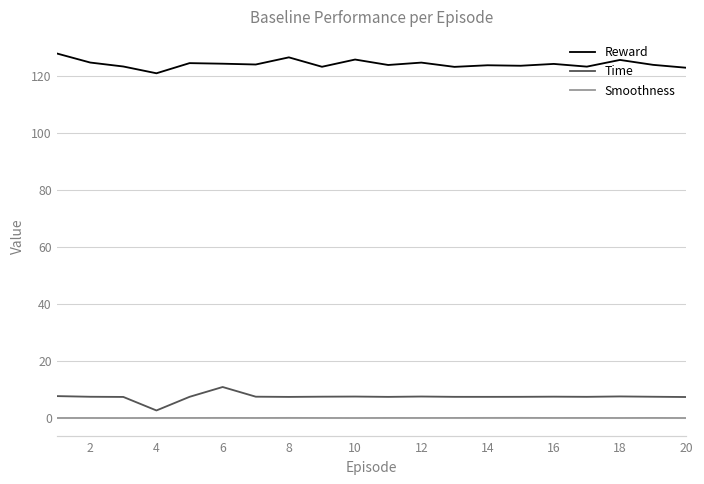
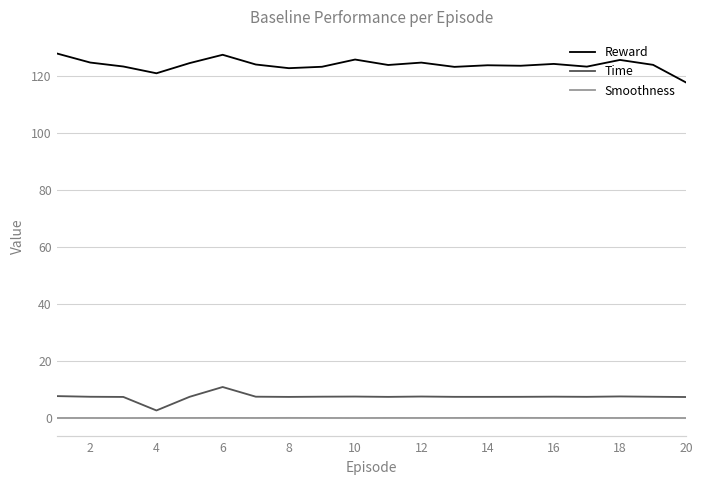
  {
    "Reward": {
      "2": 125,
      "4": 121,
-     "6": 124,
-     "8": 127,
+     "6": 127,
+     "8": 123,
      "10": 126,
      "12": 125,
      "14": 124,
      "16": 124,
      "18": 126,
-     "20": 123
+     "20": 118
    },
    "Time": {
      "2": 7,
      "4": 3,
      "6": 11,
      "8": 7,
      "10": 7,
      "12": 7,
      "14": 7,
      "16": 7,
      "18": 8,
      "20": 7
    },
    "Smoothness": {
      "2": 0,
      "4": 0,
      "6": 0,
      "8": 0,
      "10": 0,
      "12": 0,
      "14": 0,
      "16": 0,
      "18": 0,
      "20": 0
    }
  }
